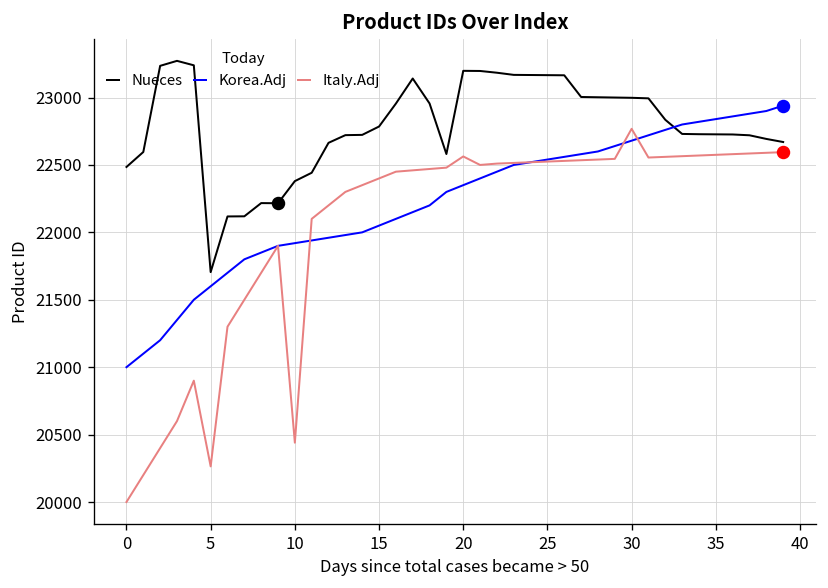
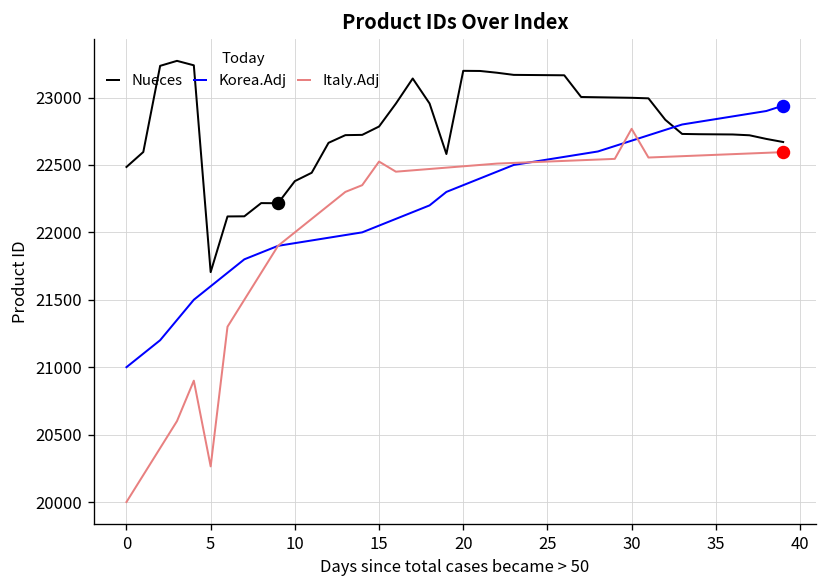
  {
    "Italy.Adj": {
      "0": 20000,
      "5": 20260,
-     "10": 20440,
-     "15": 22400,
-     "20": 22560,
+     "10": 22000,
+     "15": 22530,
+     "20": 22490,
      "30": 22770,
      "35": 22580
    }
  }
